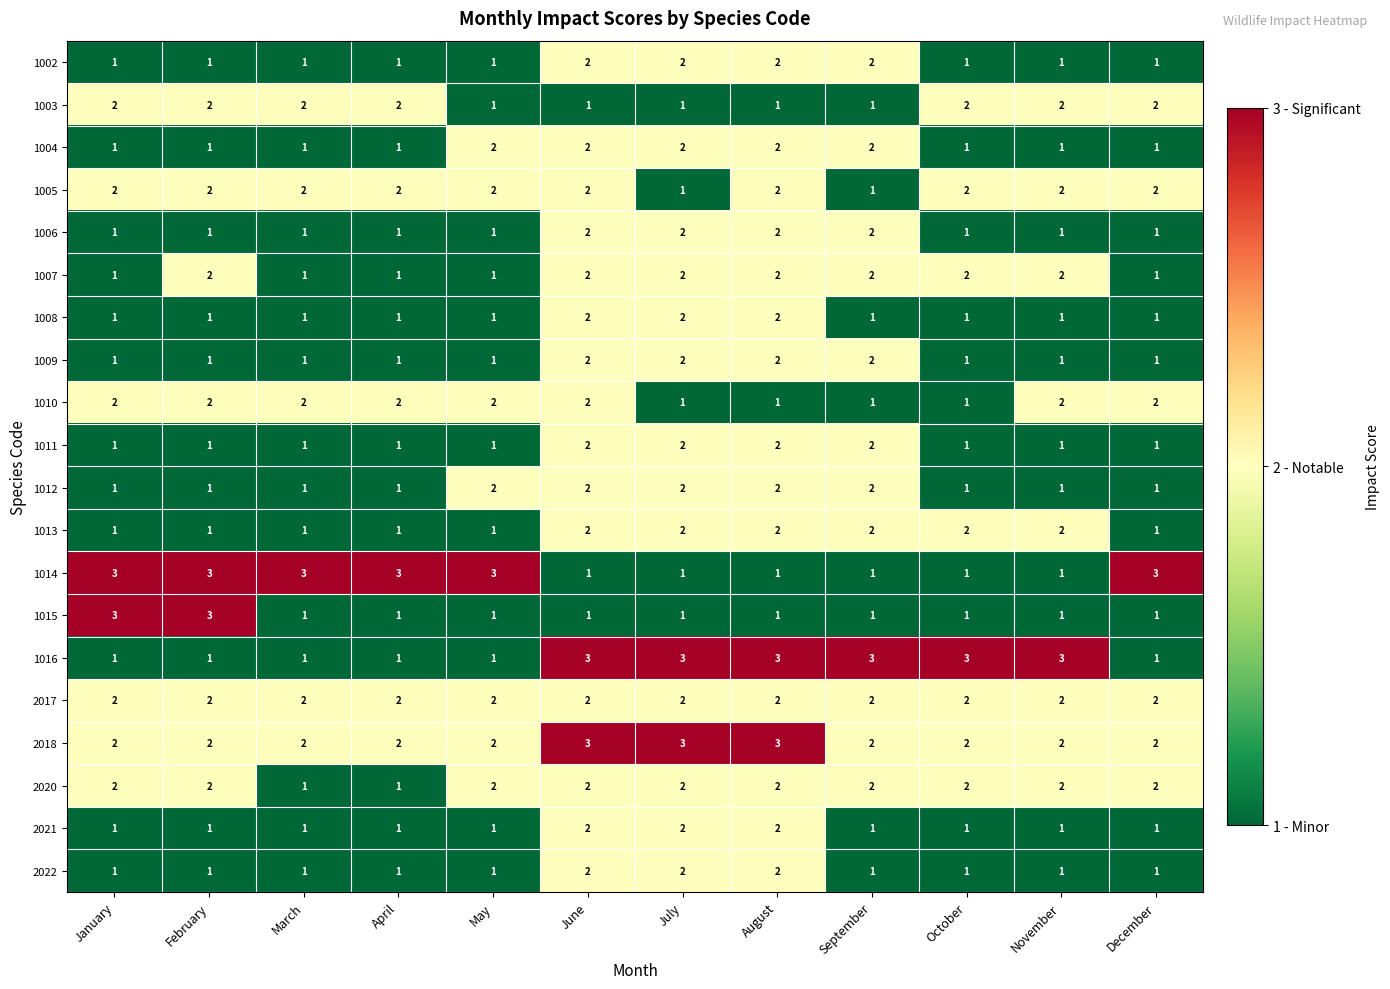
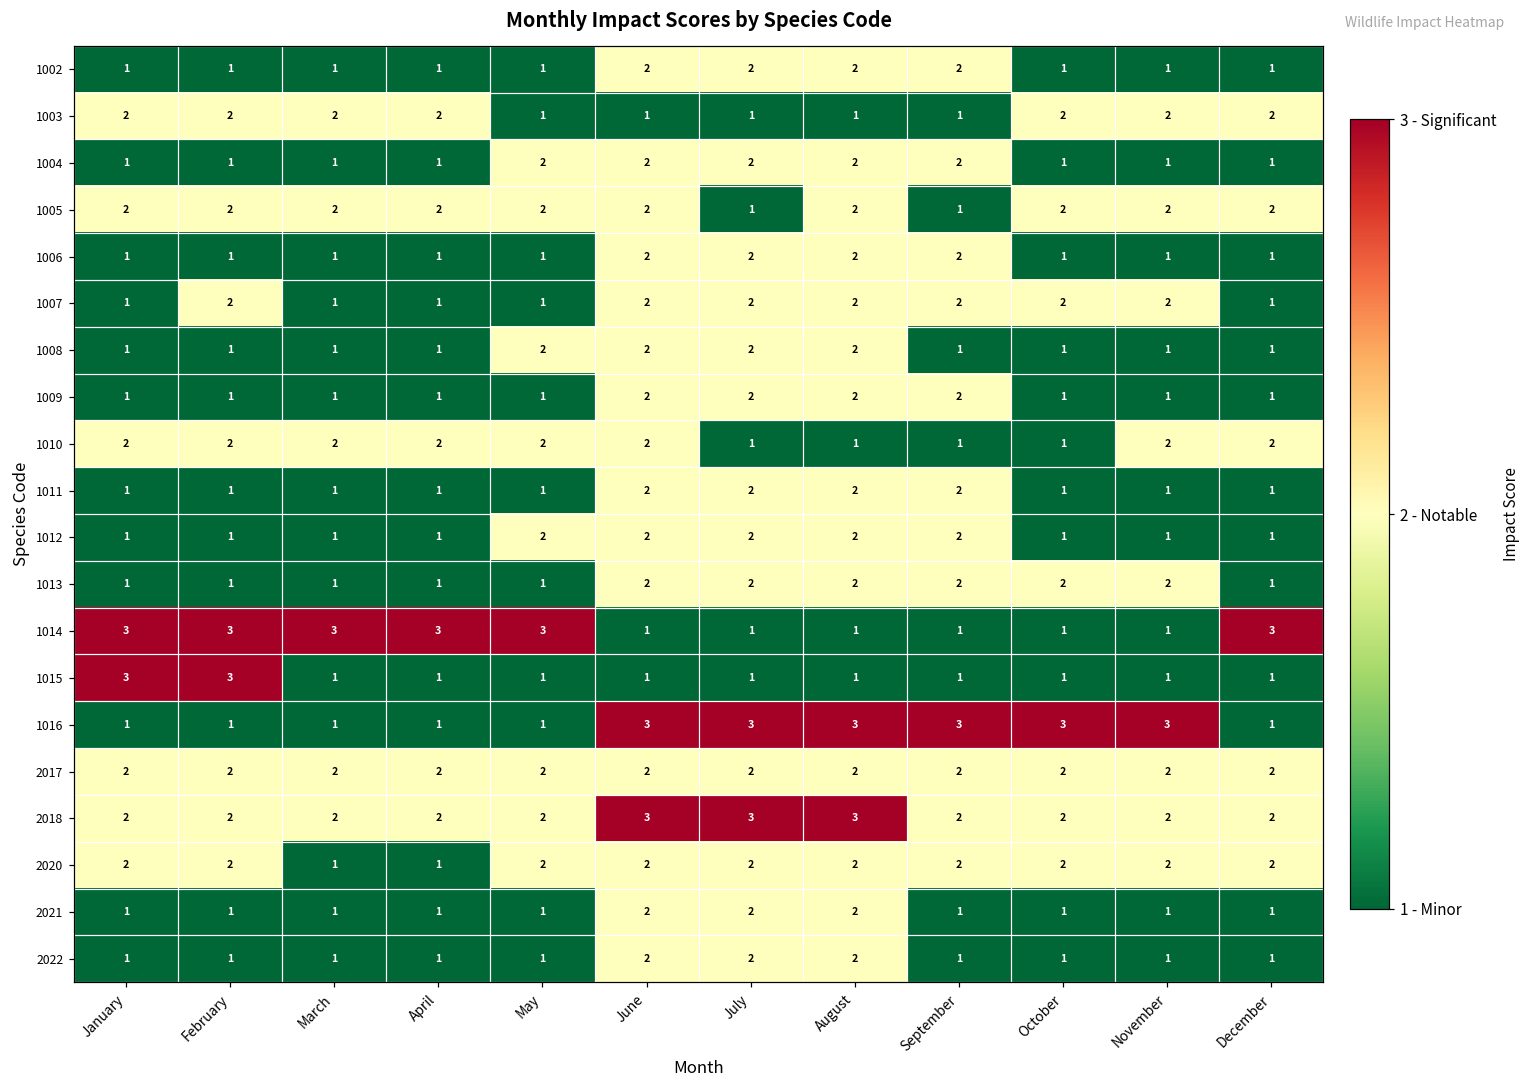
  {
    "1008": {
      "January": 1,
      "February": 1,
      "March": 1,
      "April": 1,
-     "May": 1,
+     "May": 2,
      "June": 2,
      "July": 2,
      "August": 2,
      "September": 1,
      "October": 1,
      "November": 1,
      "December": 1
    }
  }
